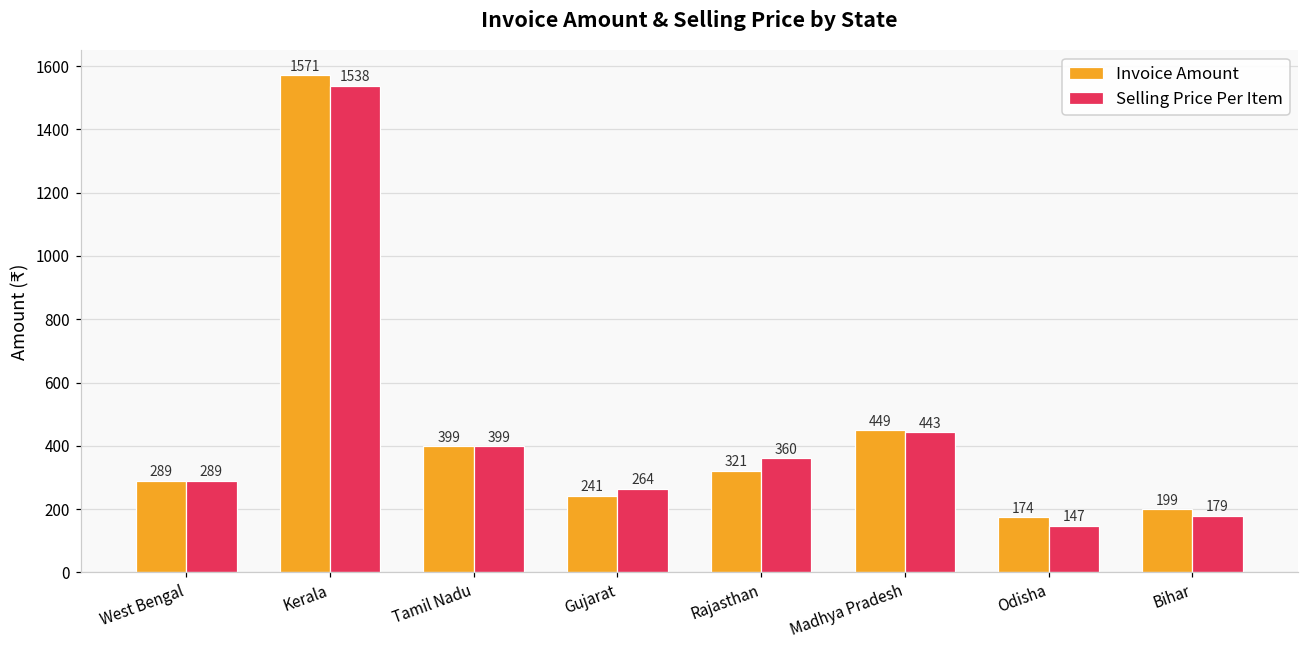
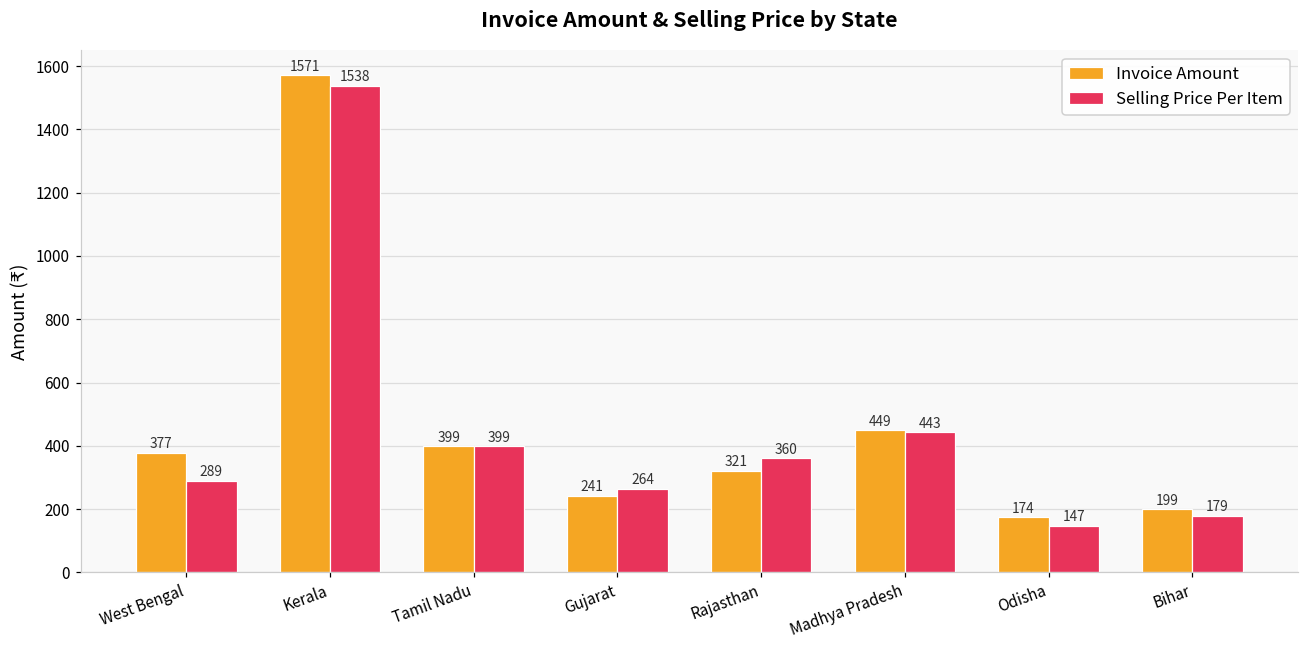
  {
    "Invoice Amount": {
-     "West Bengal": 289,
+     "West Bengal": 377,
      "Kerala": 1571,
      "Tamil Nadu": 399,
      "Madhya Pradesh": 449,
      "Odisha": 174,
      "Bihar": 199
    },
    "Selling Price Per Item": {
      "West Bengal": 289,
      "Kerala": 1538,
      "Tamil Nadu": 399,
      "Gujarat": 264,
      "Rajasthan": 360,
      "Madhya Pradesh": 443,
      "Odisha": 147,
      "Bihar": 179
    }
  }
